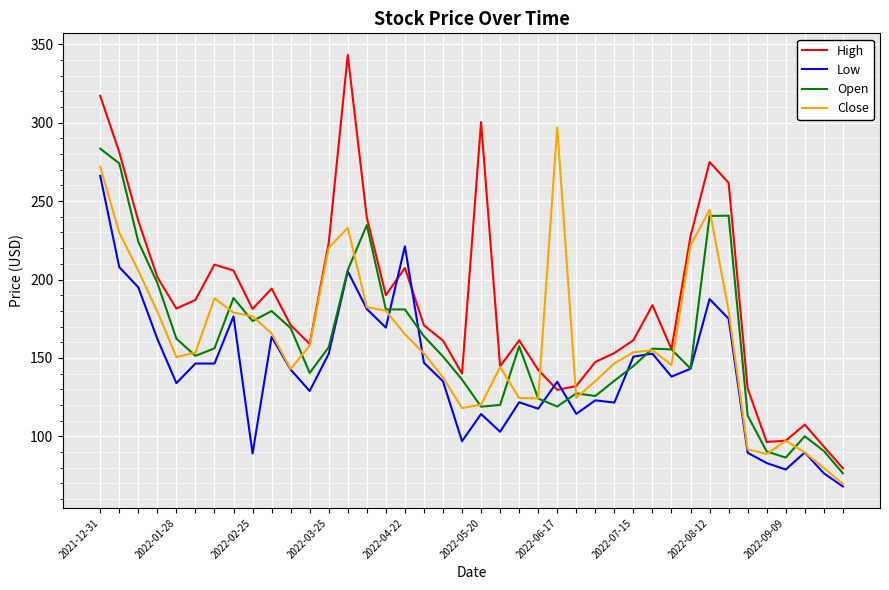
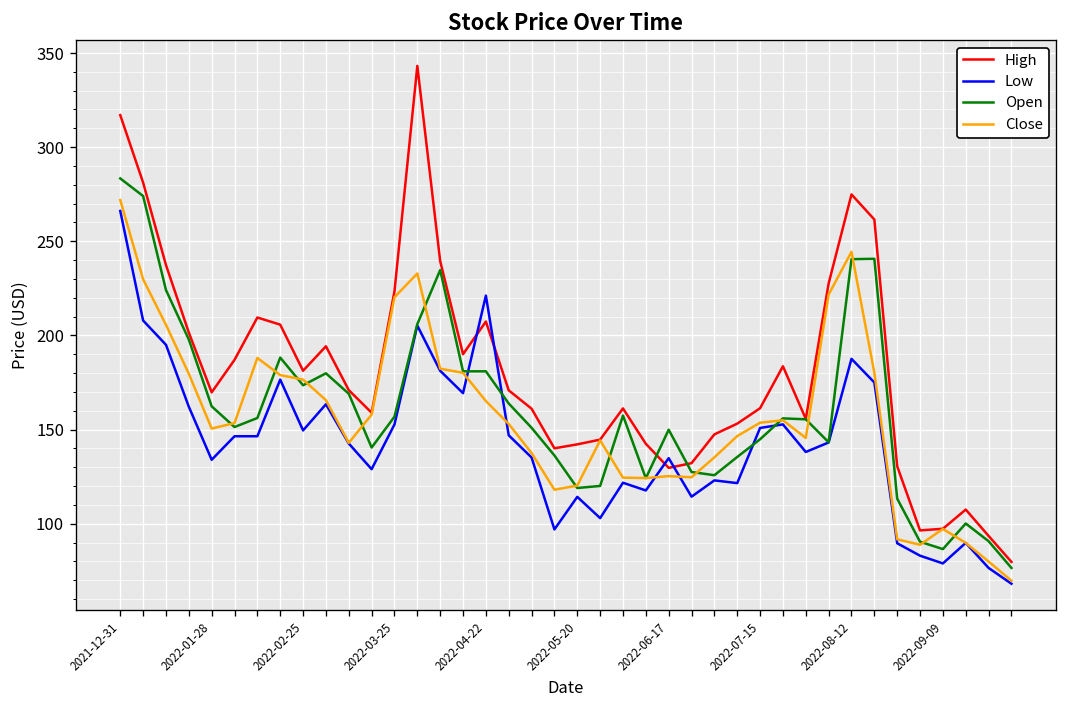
  {
    "High": {
      "2021-12-31": 317,
-     "2022-01-28": 181,
+     "2022-01-28": 170,
      "2022-02-25": 181,
      "2022-03-25": 223,
      "2022-04-22": 207,
-     "2022-05-20": 300,
+     "2022-05-20": 142,
      "2022-06-17": 130,
      "2022-07-15": 161,
      "2022-08-12": 275
    },
    "Low": {
      "2021-12-31": 266,
      "2022-01-28": 134,
-     "2022-02-25": 89,
+     "2022-02-25": 150,
      "2022-03-25": 153,
      "2022-04-22": 221,
      "2022-05-20": 114,
      "2022-06-17": 135,
      "2022-07-15": 151,
      "2022-08-12": 188,
      "2022-09-09": 79
    },
    "Open": {
      "2021-12-31": 283,
      "2022-01-28": 162,
      "2022-02-25": 174,
      "2022-03-25": 157,
      "2022-04-22": 181,
-     "2022-06-17": 119,
+     "2022-06-17": 150,
      "2022-07-15": 145,
      "2022-08-12": 241,
      "2022-09-09": 87
    },
    "Close": {
      "2021-12-31": 272,
      "2022-01-28": 151,
      "2022-02-25": 177,
      "2022-03-25": 220,
      "2022-04-22": 165,
-     "2022-06-17": 297,
+     "2022-06-17": 125,
      "2022-07-15": 154,
      "2022-08-12": 244
    }
  }
